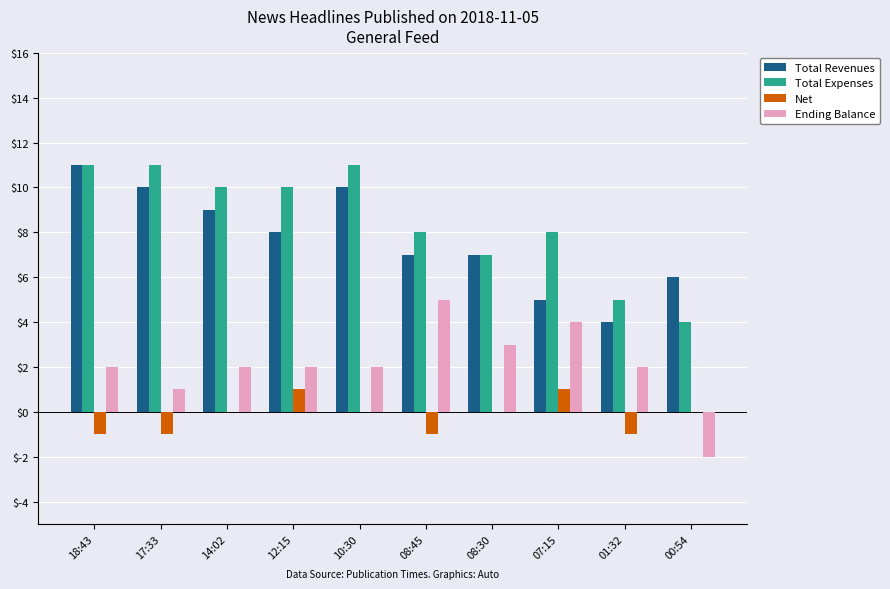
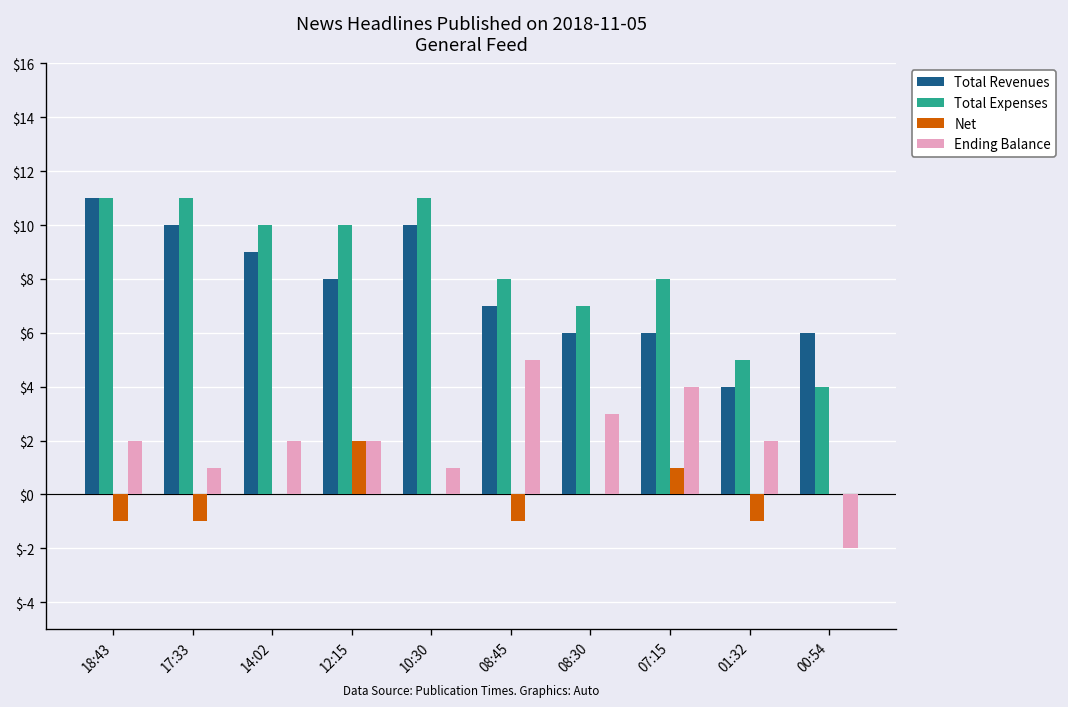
  {
    "Total Revenues": {
      "18:43": "$11",
      "17:33": "$10",
      "14:02": "$9",
      "12:15": "$8",
      "10:30": "$10",
      "08:45": "$7",
-     "08:30": "$7",
-     "07:15": "$5",
+     "08:30": "$6",
+     "07:15": "$6",
      "01:32": "$4",
      "00:54": "$6"
    },
    "Total Expenses": {
      "18:43": "$11",
      "17:33": "$11",
      "14:02": "$10",
      "12:15": "$10",
      "10:30": "$11",
      "08:45": "$8",
      "08:30": "$7",
      "07:15": "$8",
      "01:32": "$5",
      "00:54": "$4"
    },
    "Net": {
      "18:43": "$-1",
      "17:33": "$-1",
      "14:02": "$0",
-     "12:15": "$1",
+     "12:15": "$2",
      "10:30": "$0",
      "08:45": "$-1",
      "08:30": "$0",
      "07:15": "$1",
      "01:32": "$-1",
      "00:54": "$0"
    },
    "Ending Balance": {
      "18:43": "$2",
      "17:33": "$1",
      "14:02": "$2",
      "12:15": "$2",
-     "10:30": "$2",
+     "10:30": "$1",
      "08:45": "$5",
      "08:30": "$3",
      "07:15": "$4",
      "01:32": "$2",
      "00:54": "$-2"
    }
  }
